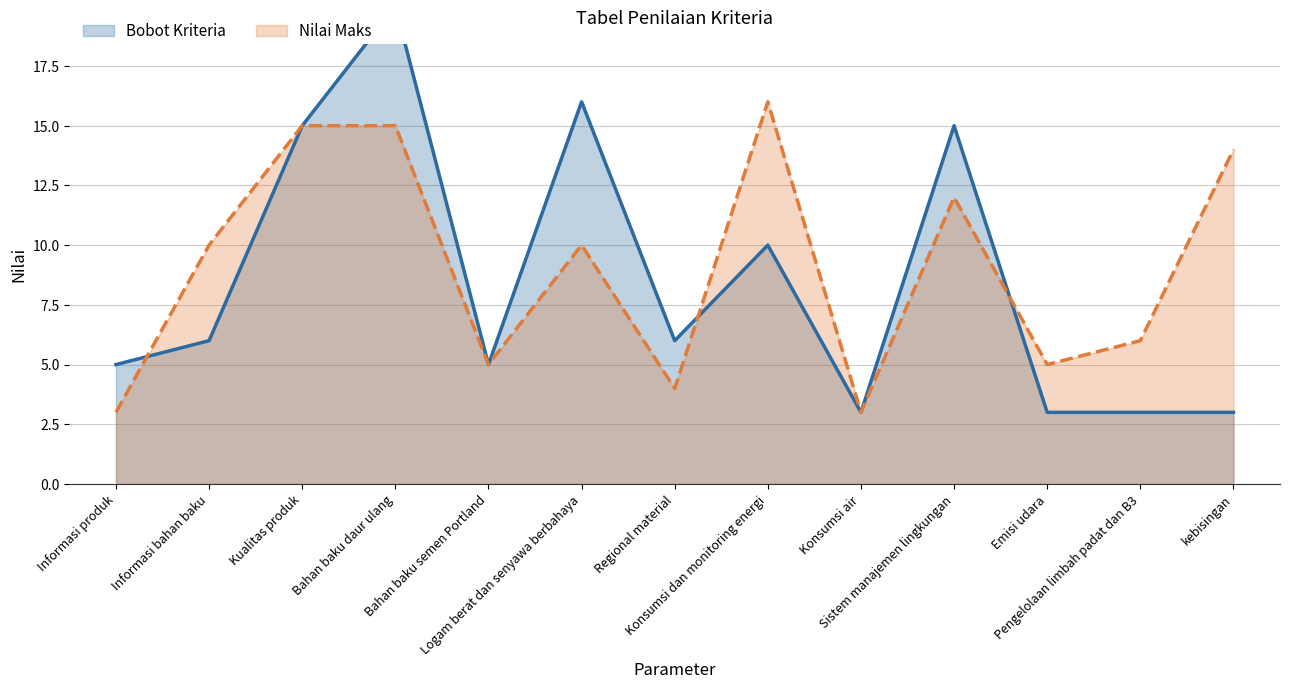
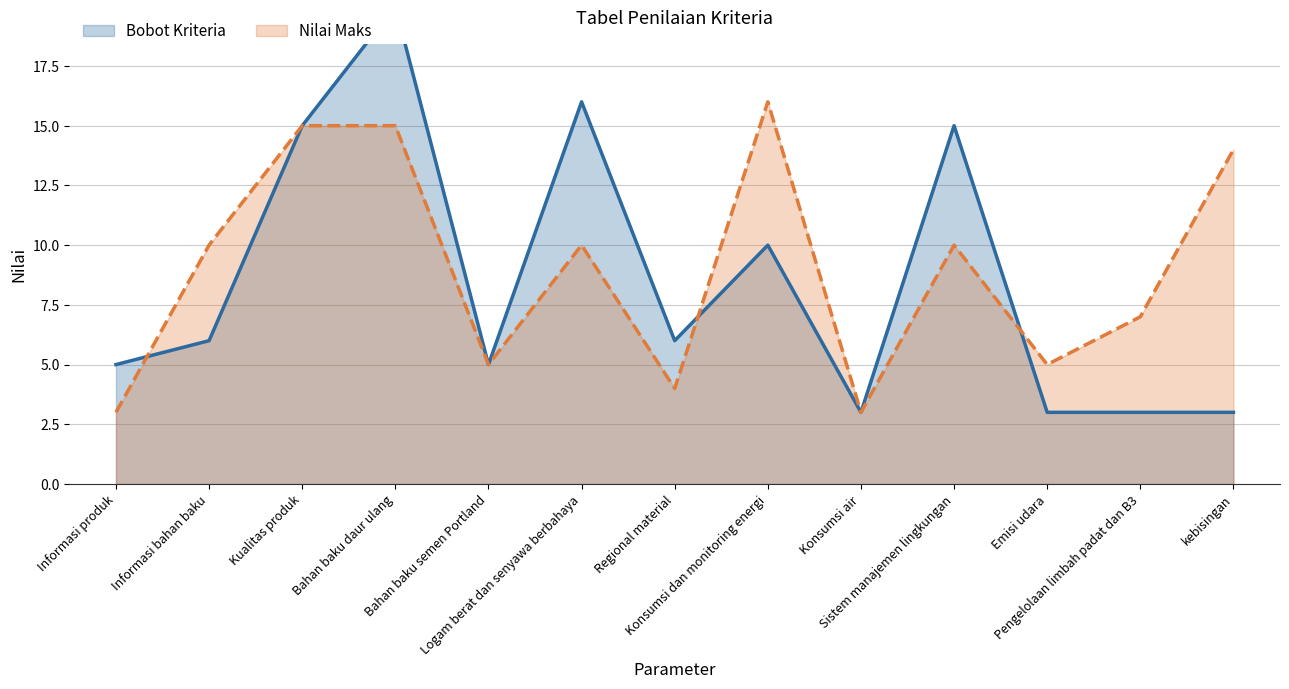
  {
    "Bobot Kriteria": {
      "Informasi produk": 5,
      "Informasi bahan baku": 6,
      "Logam berat dan senyawa berbahaya": 16,
      "Regional material": 6,
      "Konsumsi dan monitoring energi": 10,
      "Sistem manajemen lingkungan": 15,
      "Emisi udara": 3,
      "Pengelolaan limbah padat dan B3": 3,
      "kebisingan": 3
    },
    "Nilai Maks": {
      "Informasi produk": 3,
      "Informasi bahan baku": 10,
      "Bahan baku daur ulang": 15,
      "Logam berat dan senyawa berbahaya": 10,
      "Regional material": 4,
      "Konsumsi dan monitoring energi": 16,
-     "Sistem manajemen lingkungan": 12,
+     "Sistem manajemen lingkungan": 10,
      "Emisi udara": 5,
-     "Pengelolaan limbah padat dan B3": 6,
+     "Pengelolaan limbah padat dan B3": 7,
      "kebisingan": 14
    }
  }
